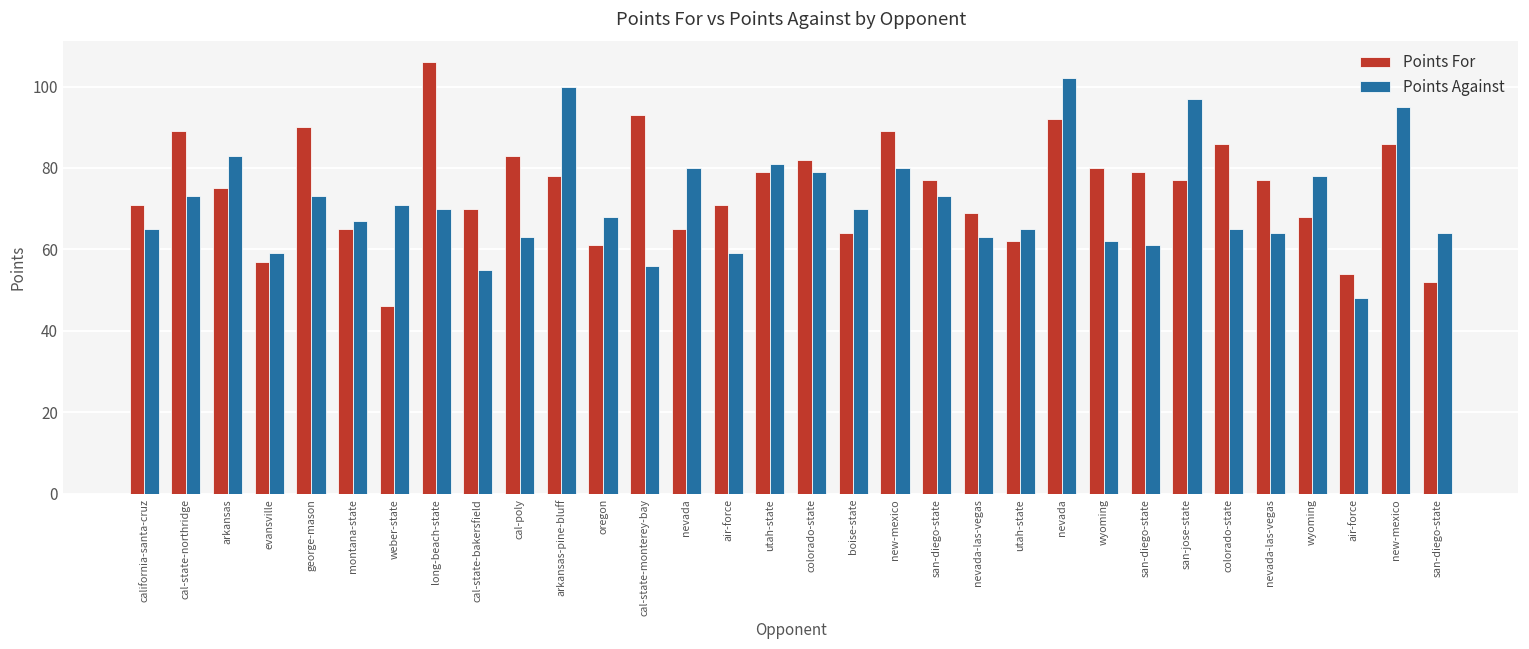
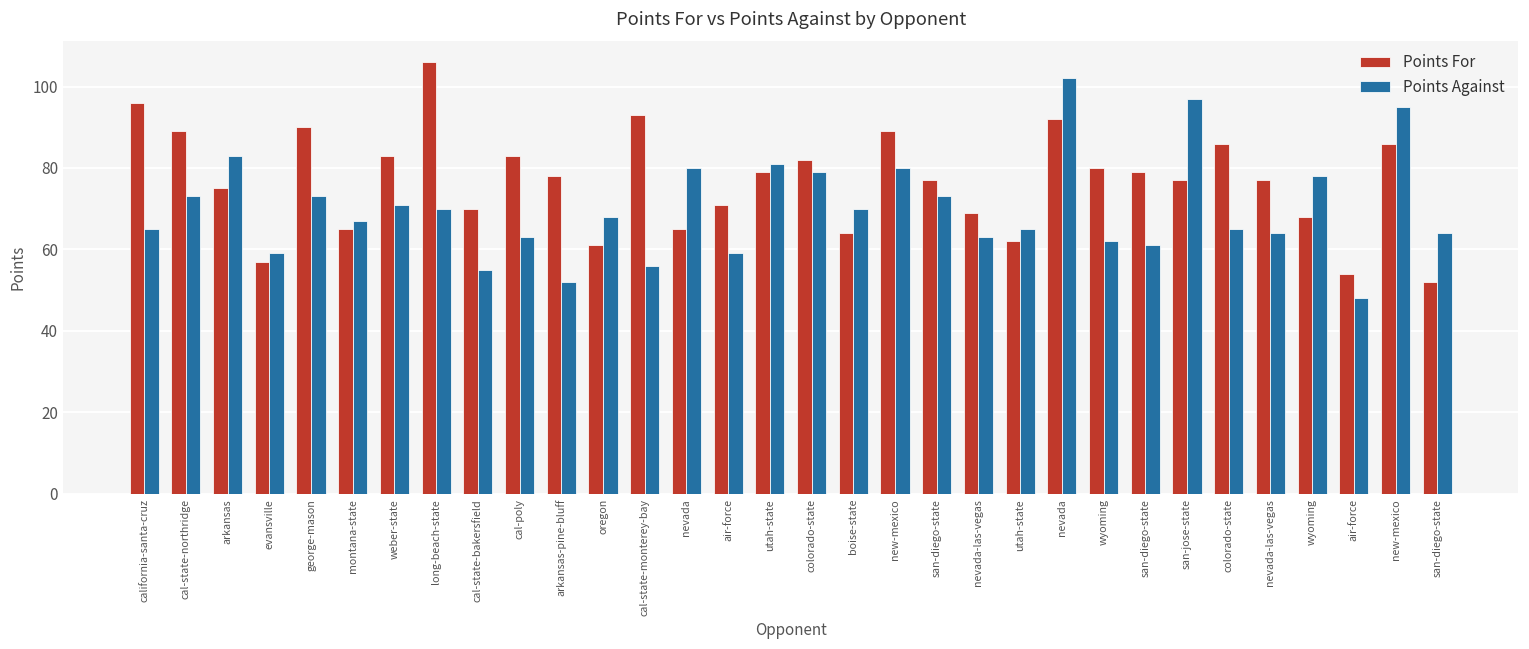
  {
    "Points For": {
-     "california-santa-cruz": 71,
+     "california-santa-cruz": 96,
      "cal-state-northridge": 89,
      "arkansas": 75,
      "evansville": 57,
      "george-mason": 90,
      "montana-state": 65,
-     "weber-state": 46,
+     "weber-state": 83,
      "long-beach-state": 106,
      "cal-state-bakersfield": 70,
      "cal-poly": 83,
      "arkansas-pine-bluff": 78,
      "oregon": 61,
      "cal-state-monterey-bay": 93,
      "boise-state": 64,
      "san-jose-state": 77
    },
    "Points Against": {
      "california-santa-cruz": 65,
      "cal-state-northridge": 73,
      "arkansas": 83,
      "evansville": 59,
      "george-mason": 73,
      "montana-state": 67,
      "weber-state": 71,
      "long-beach-state": 70,
      "cal-state-bakersfield": 55,
      "cal-poly": 63,
-     "arkansas-pine-bluff": 100,
+     "arkansas-pine-bluff": 52,
      "oregon": 68,
      "cal-state-monterey-bay": 56,
      "boise-state": 70,
      "san-jose-state": 97
    }
  }
